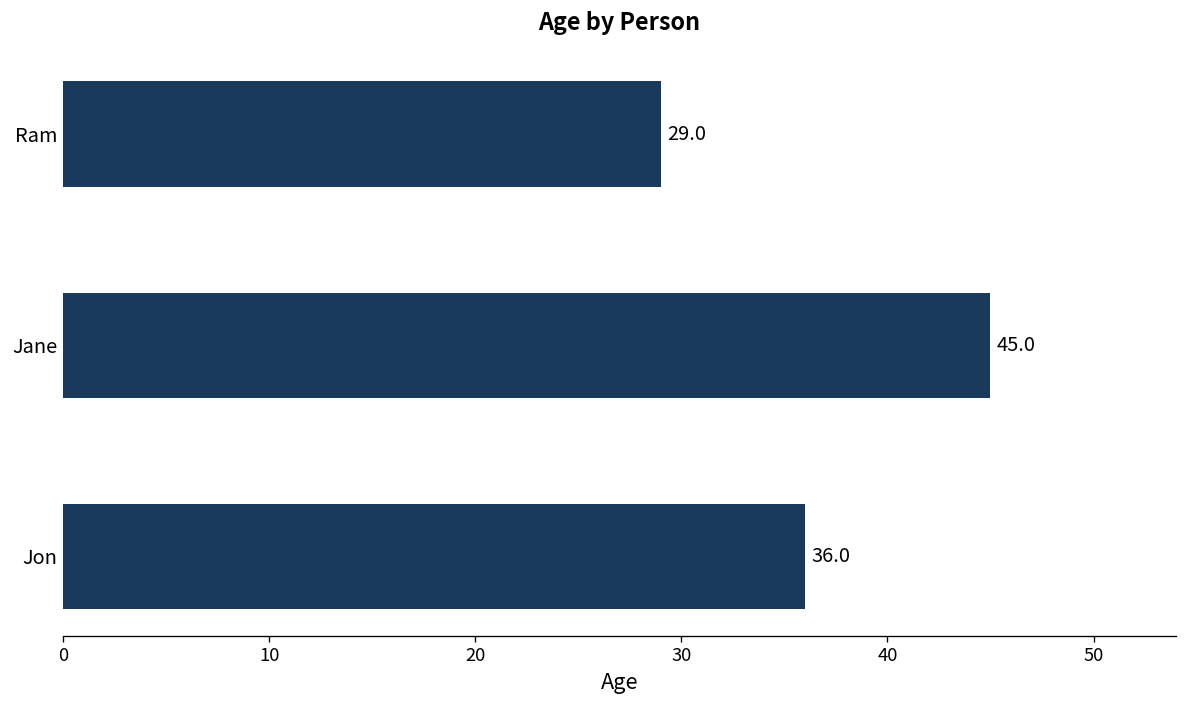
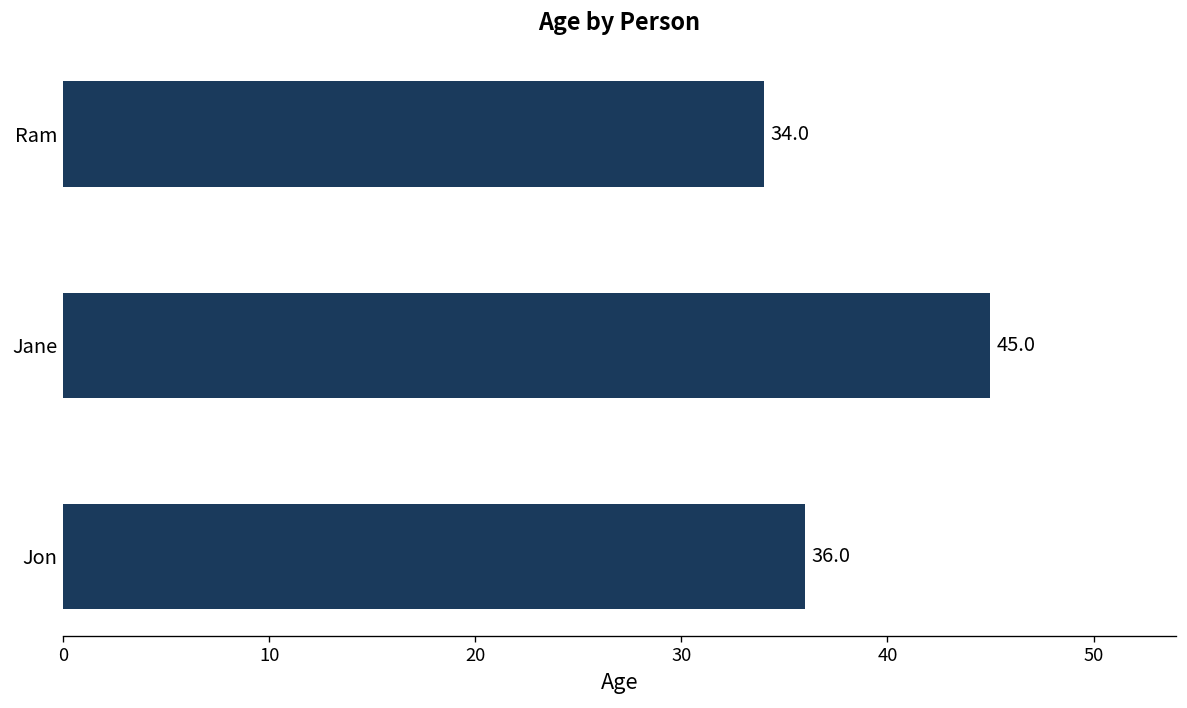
  {
-   "Ram": 29.0,
+   "Ram": 34.0,
    "Jane": 45.0,
    "Jon": 36.0
  }
